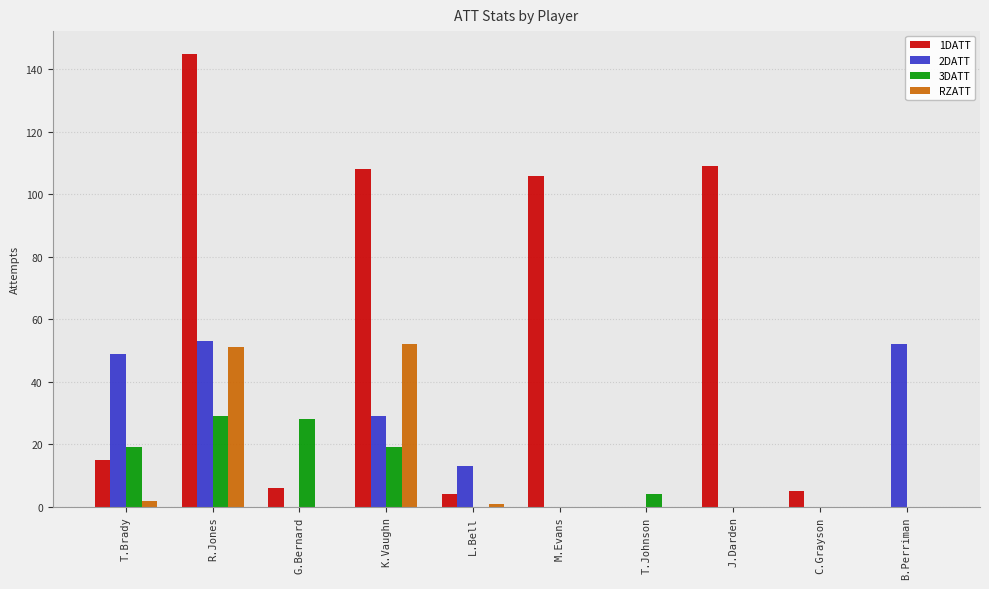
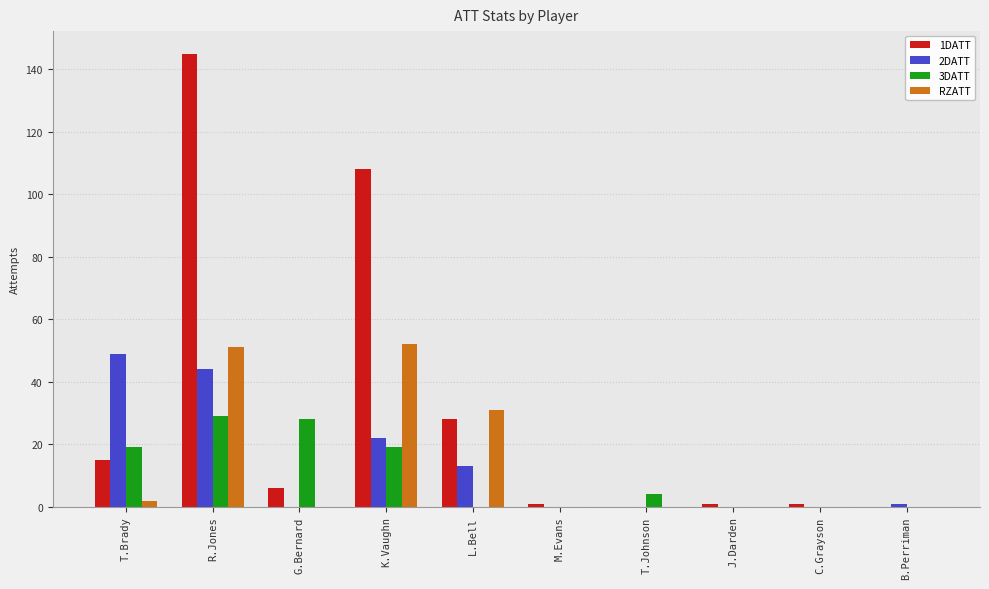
  {
    "1DATT": {
      "T.Brady": 15,
      "R.Jones": 145,
      "G.Bernard": 6,
      "K.Vaughn": 108,
-     "L.Bell": 4,
-     "M.Evans": 106,
+     "L.Bell": 28,
+     "M.Evans": 1,
      "T.Johnson": 0,
-     "J.Darden": 109,
-     "C.Grayson": 5,
+     "J.Darden": 1,
+     "C.Grayson": 1,
      "B.Perriman": 0
    },
    "2DATT": {
      "T.Brady": 49,
-     "R.Jones": 53,
+     "R.Jones": 44,
      "G.Bernard": 0,
-     "K.Vaughn": 29,
+     "K.Vaughn": 22,
      "L.Bell": 13,
      "M.Evans": 0,
      "T.Johnson": 0,
      "J.Darden": 0,
      "C.Grayson": 0,
-     "B.Perriman": 52
+     "B.Perriman": 1
    },
    "3DATT": {
      "T.Brady": 19,
      "R.Jones": 29,
      "G.Bernard": 28,
      "K.Vaughn": 19,
      "L.Bell": 0,
      "M.Evans": 0,
      "T.Johnson": 4,
      "J.Darden": 0,
      "C.Grayson": 0,
      "B.Perriman": 0
    },
    "RZATT": {
      "T.Brady": 2,
      "R.Jones": 51,
      "G.Bernard": 0,
      "K.Vaughn": 52,
-     "L.Bell": 1,
+     "L.Bell": 31,
      "M.Evans": 0,
      "T.Johnson": 0,
      "J.Darden": 0,
      "C.Grayson": 0,
      "B.Perriman": 0
    }
  }
